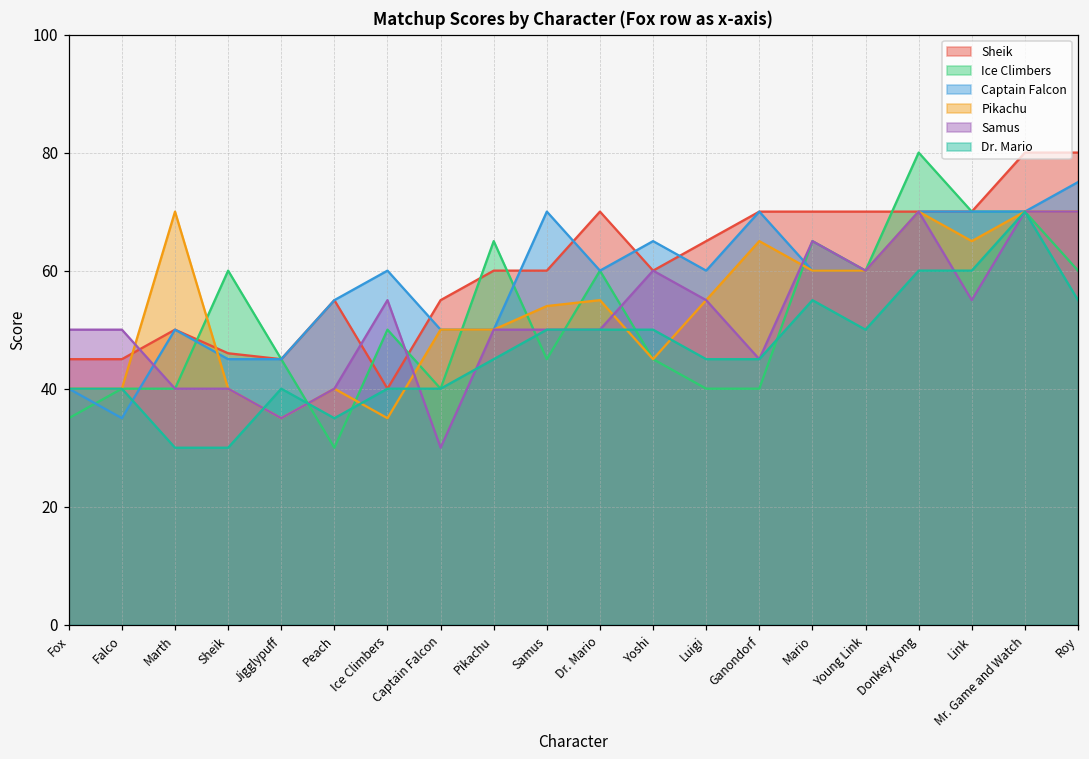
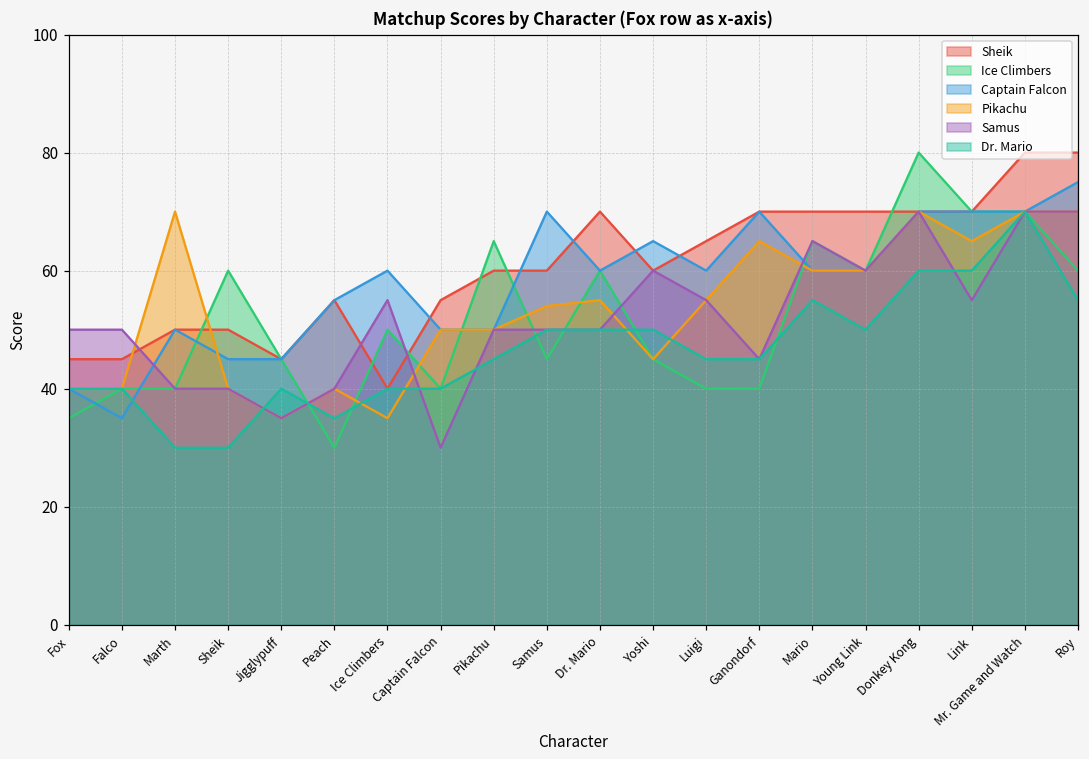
  {
    "Sheik": {
      "Fox": 45,
      "Falco": 45,
-     "Sheik": 46,
+     "Sheik": 50,
      "Captain Falcon": 55,
      "Pikachu": 60,
      "Samus": 60,
      "Dr. Mario": 70,
      "Luigi": 65,
      "Mario": 70,
      "Young Link": 70,
      "Mr. Game and Watch": 80,
      "Roy": 80
    },
    "Pikachu": {
      "Marth": 70,
      "Ice Climbers": 35,
      "Samus": 54,
      "Dr. Mario": 55,
      "Ganondorf": 65,
      "Link": 65
    },
    "Samus": {
      "Fox": 50,
      "Falco": 50,
      "Ice Climbers": 55,
      "Captain Falcon": 30,
      "Link": 55
    }
  }
